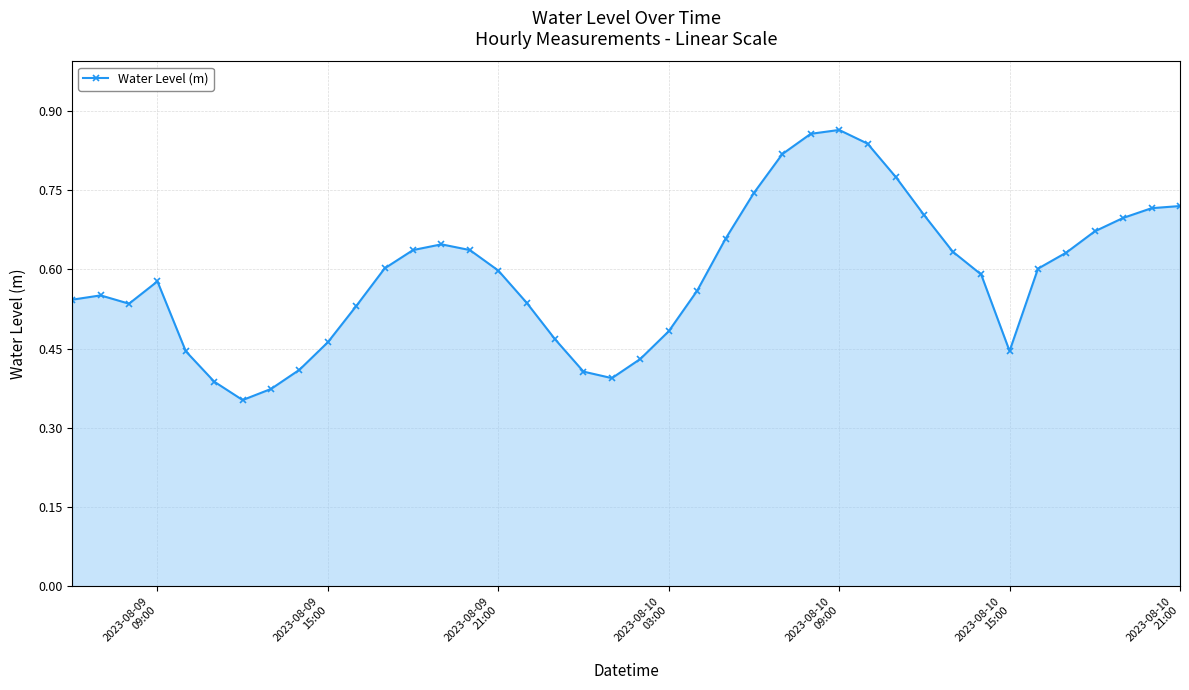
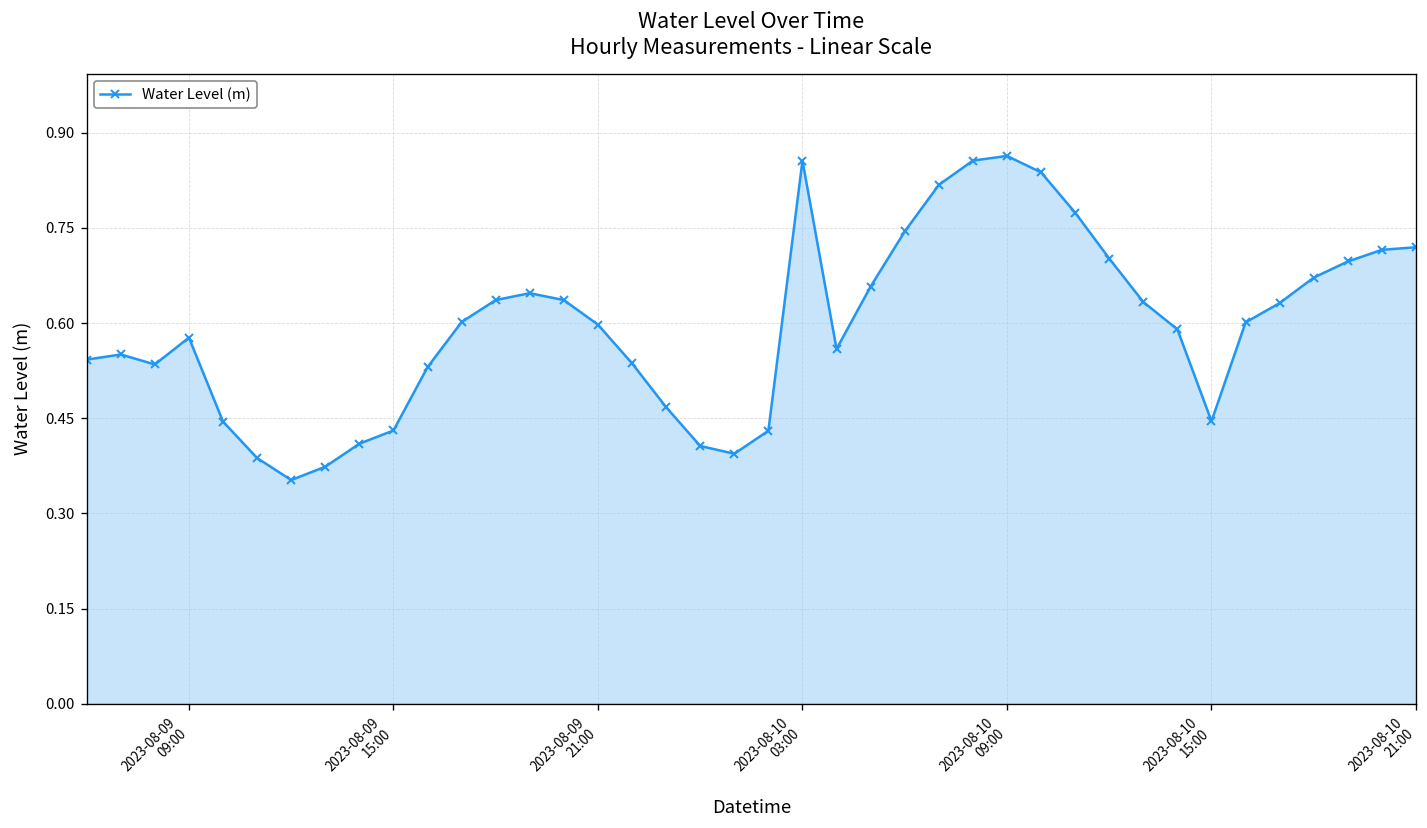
  {
    "2023-08-09 09:00": 0.58,
-   "2023-08-09 15:00": 0.46,
+   "2023-08-09 15:00": 0.43,
    "2023-08-09 21:00": 0.60,
-   "2023-08-10 03:00": 0.48,
+   "2023-08-10 03:00": 0.86,
    "2023-08-10 09:00": 0.86,
    "2023-08-10 15:00": 0.45,
    "2023-08-10 21:00": 0.72
  }
